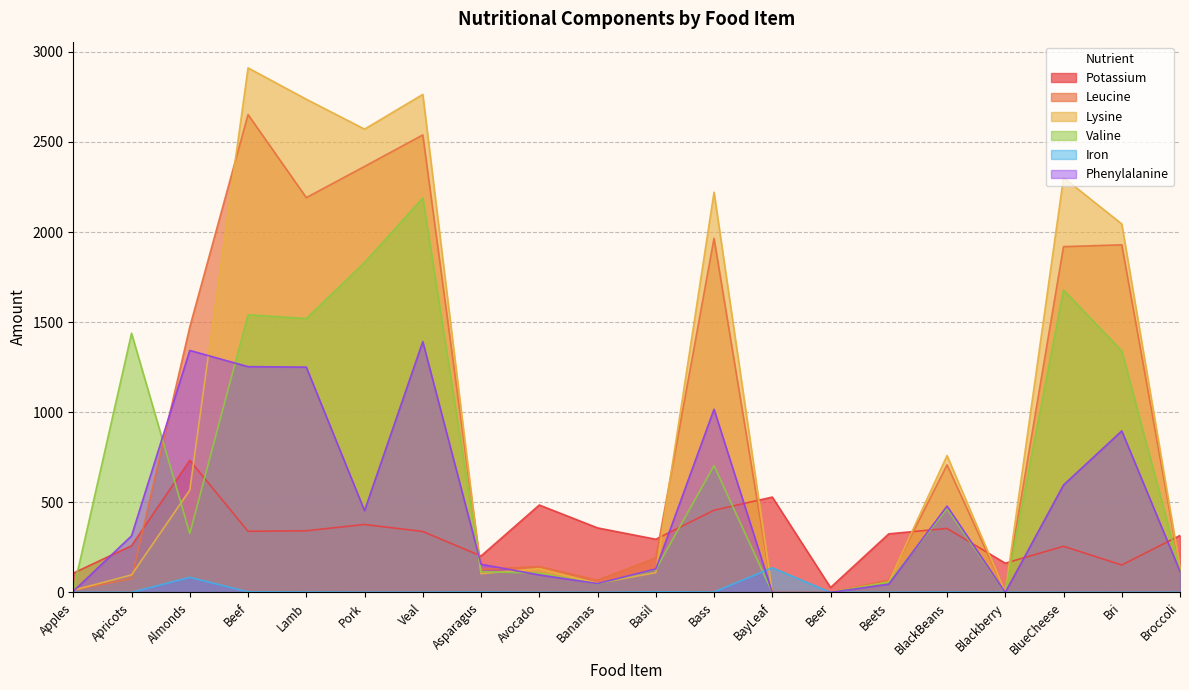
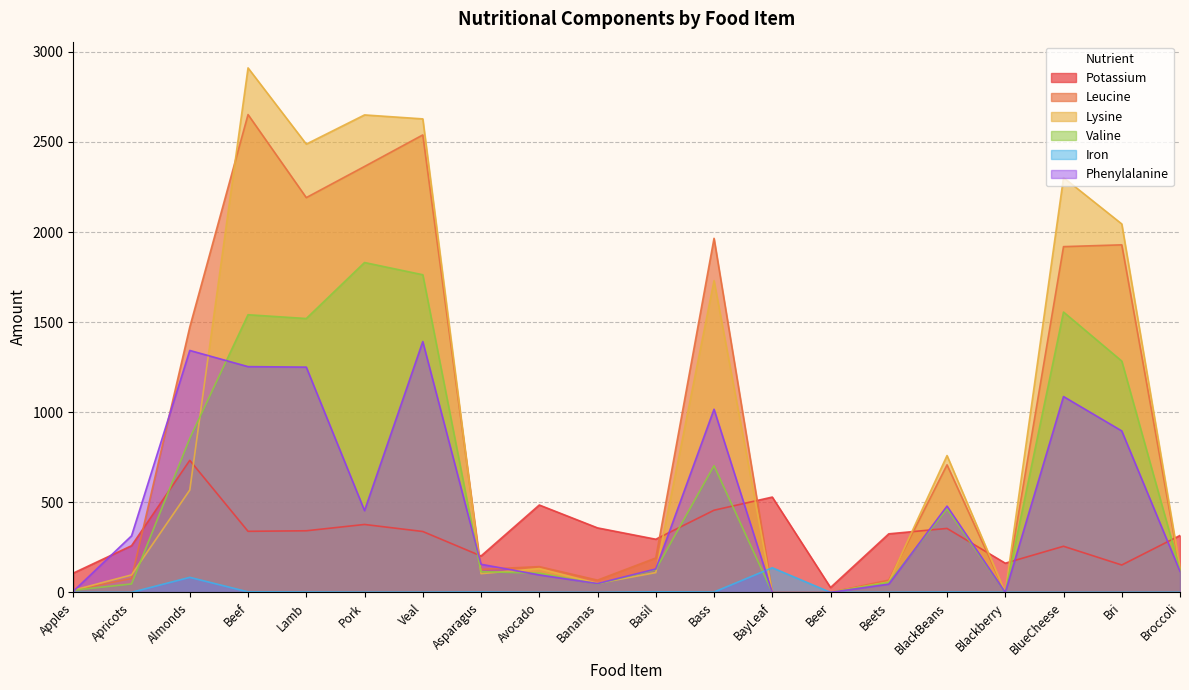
  {
    "Lysine": {
      "Apricots": 100,
      "Almonds": 570,
      "Beef": 2910,
-     "Lamb": 2740,
-     "Pork": 2570,
-     "Veal": 2760,
+     "Lamb": 2490,
+     "Pork": 2650,
+     "Veal": 2630,
      "Basil": 110,
-     "Bass": 2220,
+     "Bass": 1730,
      "BlackBeans": 760,
      "Bri": 2040
    },
    "Valine": {
-     "Apricots": 1440,
-     "Almonds": 330,
+     "Apricots": 50,
+     "Almonds": 860,
      "Beef": 1540,
      "Lamb": 1520,
      "Pork": 1830,
-     "Veal": 2190,
+     "Veal": 1760,
      "Bass": 700,
      "BlackBeans": 460,
-     "BlueCheese": 1680,
-     "Bri": 1340
+     "BlueCheese": 1560,
+     "Bri": 1280
    },
    "Iron": {
      "Apricots": 0,
      "Almonds": 80,
      "Beef": 0,
      "Lamb": 0,
      "Pork": 0,
      "Veal": 0,
      "Asparagus": 0,
      "Avocado": 0,
      "Bananas": 0,
      "Basil": 0,
      "Bass": 0,
      "BayLeaf": 140,
      "Beets": 0,
      "BlackBeans": 0,
      "BlueCheese": 0,
      "Bri": 0,
      "Broccoli": 0
    },
    "Phenylalanine": {
      "Apricots": 310,
      "Almonds": 1340,
      "Beef": 1250,
      "Lamb": 1250,
      "Pork": 450,
      "Veal": 1390,
      "Asparagus": 160,
      "Bass": 1020,
      "BlackBeans": 480,
-     "BlueCheese": 600,
+     "BlueCheese": 1090,
      "Bri": 900
    }
  }
